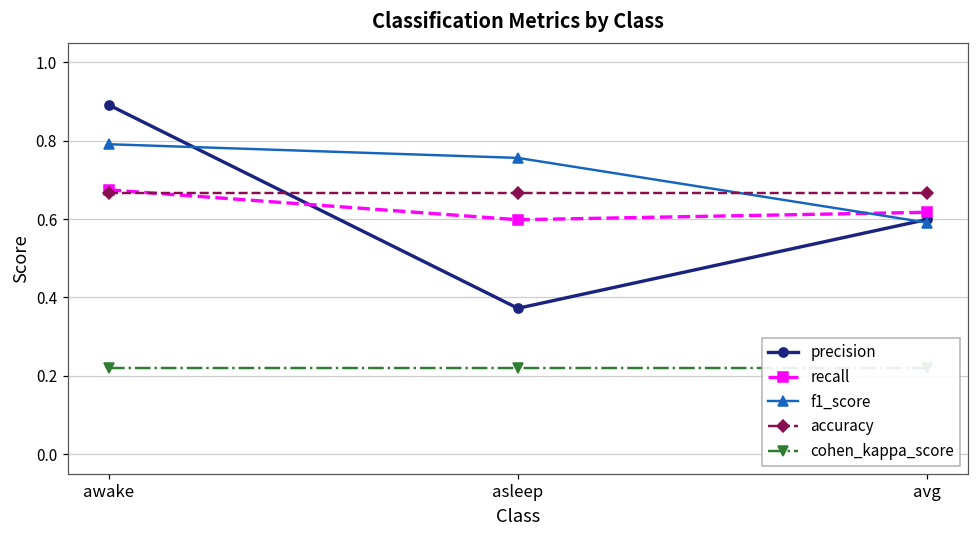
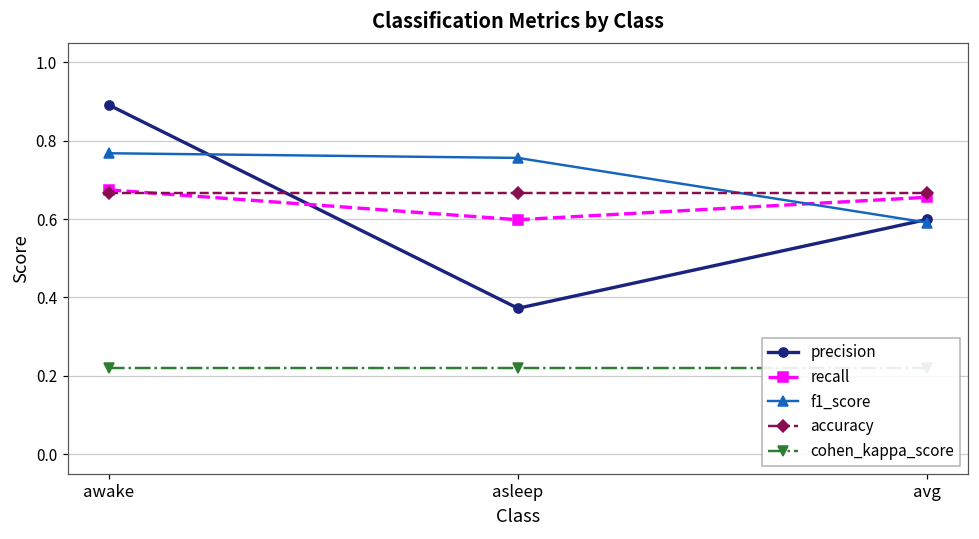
  {
    "precision": {
      "awake": 0.89,
      "asleep": 0.37,
      "avg": 0.60
    },
    "recall": {
      "asleep": 0.60,
-     "avg": 0.62
+     "avg": 0.66
    },
    "f1_score": {
-     "awake": 0.79,
+     "awake": 0.77,
      "asleep": 0.76,
      "avg": 0.59
    },
    "accuracy": {
      "asleep": 0.67,
      "avg": 0.67
    },
    "cohen_kappa_score": {
      "awake": 0.22,
      "asleep": 0.22
    }
  }
